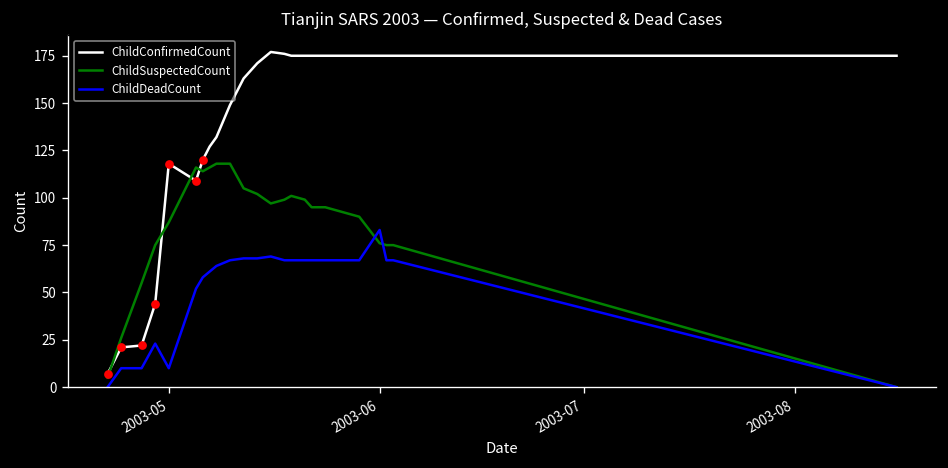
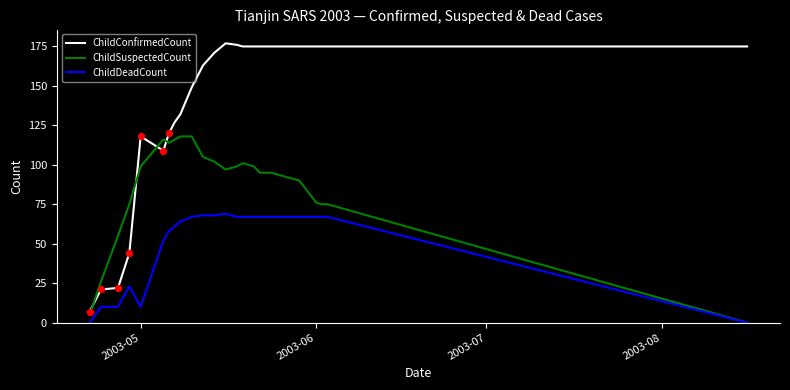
  {
    "ChildConfirmedCount": {
      "2003-06": 175
    },
    "ChildSuspectedCount": {
-     "2003-05": 87,
+     "2003-05": 99,
      "2003-06": 76
    },
    "ChildDeadCount": {
      "2003-05": 10,
-     "2003-06": 83
+     "2003-06": 67
    }
  }
